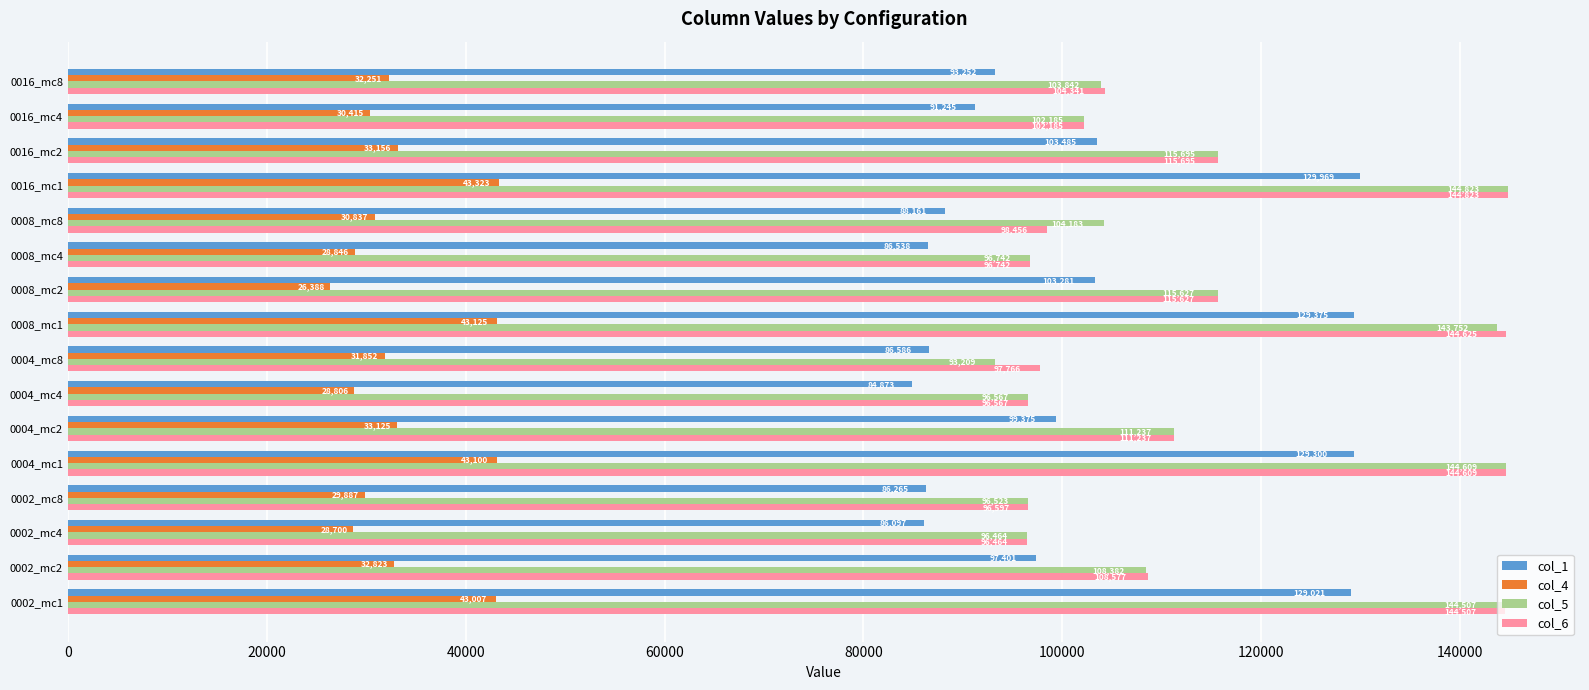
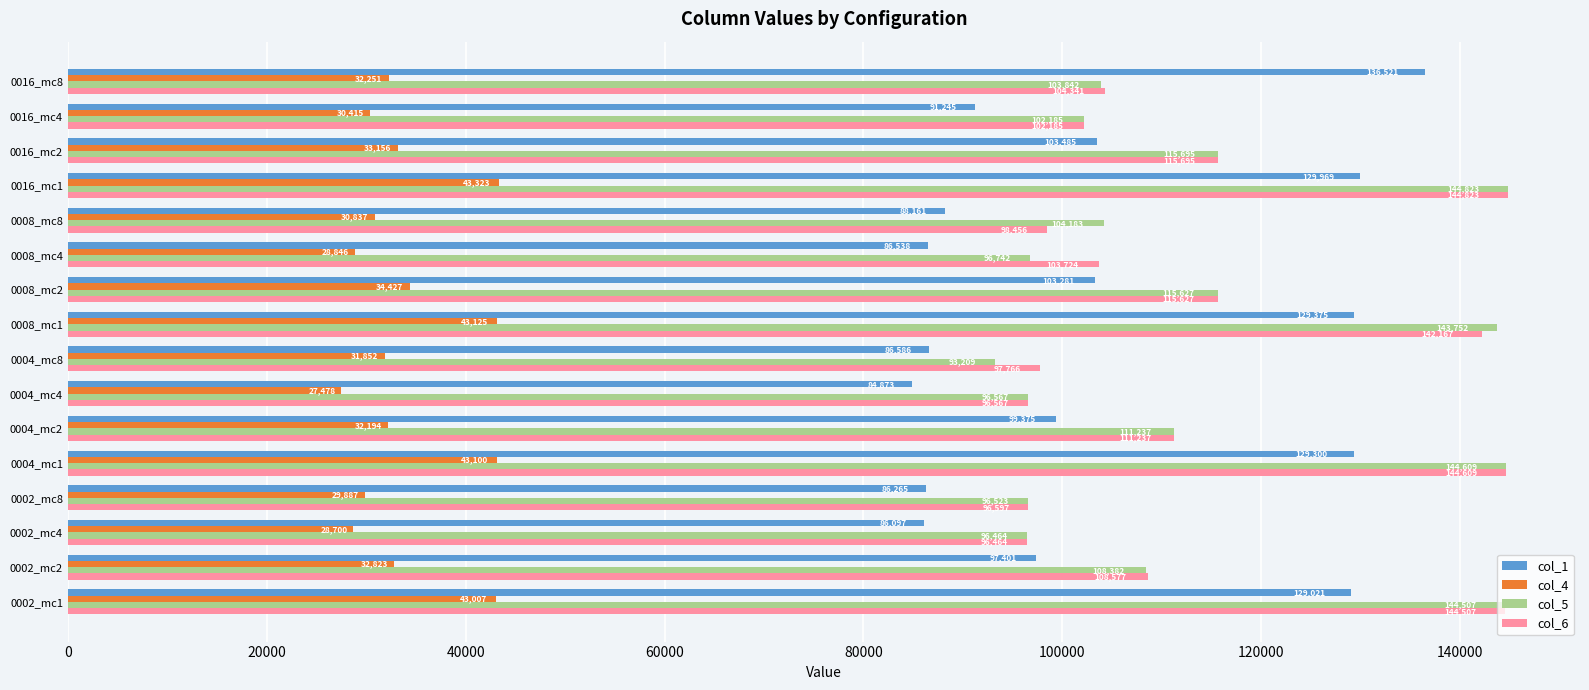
  {
    "col_1": {
-     "0016_mc8": "93000",
+     "0016_mc8": "137000",
      "0016_mc4": "91000",
      "0008_mc8": "88000",
      "0008_mc1": "129000",
      "0004_mc2": "99000",
      "0004_mc1": "129000",
      "0002_mc4": "86000",
      "0002_mc2": "97000"
    },
    "col_4": {
      "0016_mc8": "32,251",
      "0016_mc4": "30,415",
      "0016_mc2": "33,156",
      "0016_mc1": "43,323",
      "0008_mc8": "30,837",
      "0008_mc4": "28,846",
-     "0008_mc2": "26,388",
+     "0008_mc2": "34,427",
      "0008_mc1": "43,125",
      "0004_mc8": "31,852",
-     "0004_mc4": "28,806",
-     "0004_mc2": "33,125",
+     "0004_mc4": "27,478",
+     "0004_mc2": "32,194",
      "0004_mc1": "43,100",
      "0002_mc8": "29,887",
      "0002_mc4": "28,700",
      "0002_mc2": "32,823",
      "0002_mc1": "43,007"
    },
    "col_5": {
      "0008_mc4": "96,742",
      "0004_mc8": "93,209"
    },
    "col_6": {
      "0008_mc8": "98,456",
-     "0008_mc4": "97000",
-     "0008_mc1": "144,625"
+     "0008_mc4": "104000",
+     "0008_mc1": "142,167"
    }
  }
